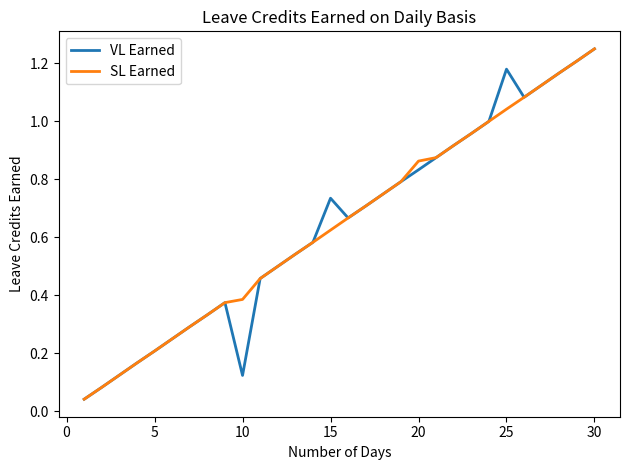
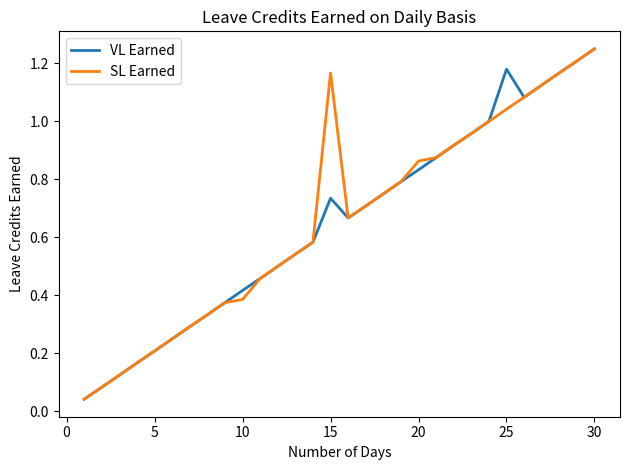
  {
    "VL Earned": {
-     "10": 0.12,
+     "10": 0.42,
      "15": 0.74,
      "20": 0.83,
      "25": 1.18
    },
    "SL Earned": {
      "10": 0.39,
-     "15": 0.63,
+     "15": 1.17,
      "20": 0.86,
      "25": 1.04
    }
  }
